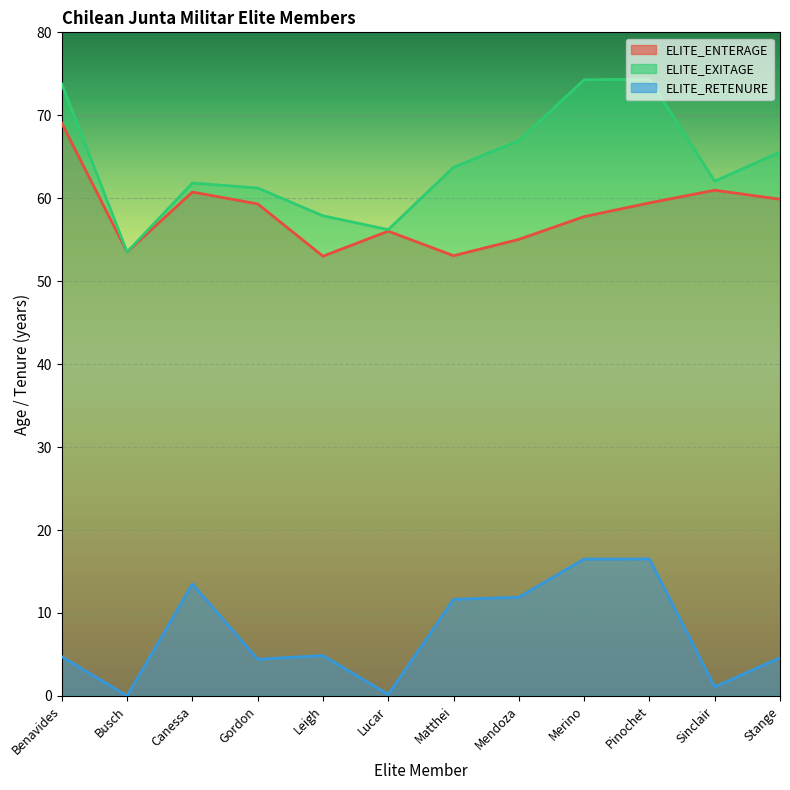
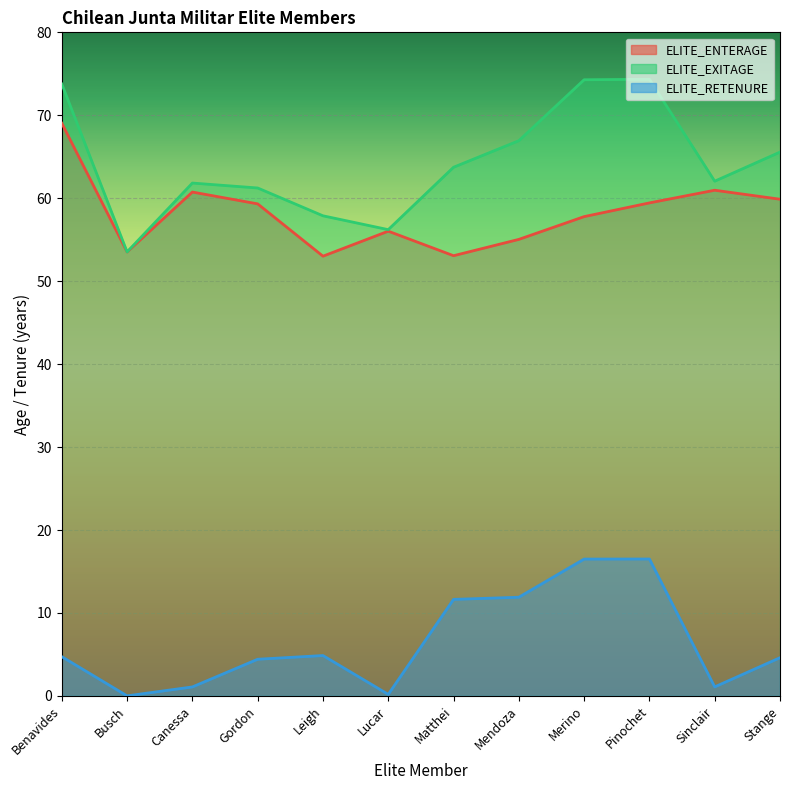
  {
    "ELITE_ENTERAGE": {
      "Benavides": 69,
      "Canessa": 61,
      "Gordon": 59,
      "Leigh": 53,
      "Matthei": 53,
      "Mendoza": 55,
      "Merino": 58,
      "Pinochet": 59,
      "Sinclair": 61,
      "Stange": 60
    },
    "ELITE_EXITAGE": {
      "Benavides": 74,
      "Canessa": 62,
      "Gordon": 61,
      "Leigh": 58,
      "Matthei": 64,
      "Mendoza": 67,
      "Merino": 74,
      "Sinclair": 62,
      "Stange": 66
    },
    "ELITE_RETENURE": {
      "Benavides": 5,
      "Busch": 0,
-     "Canessa": 13,
+     "Canessa": 1,
      "Gordon": 4,
      "Leigh": 5,
      "Lucar": 0,
      "Matthei": 12,
      "Mendoza": 12,
      "Merino": 16,
      "Pinochet": 17,
      "Sinclair": 1,
      "Stange": 5
    }
  }
